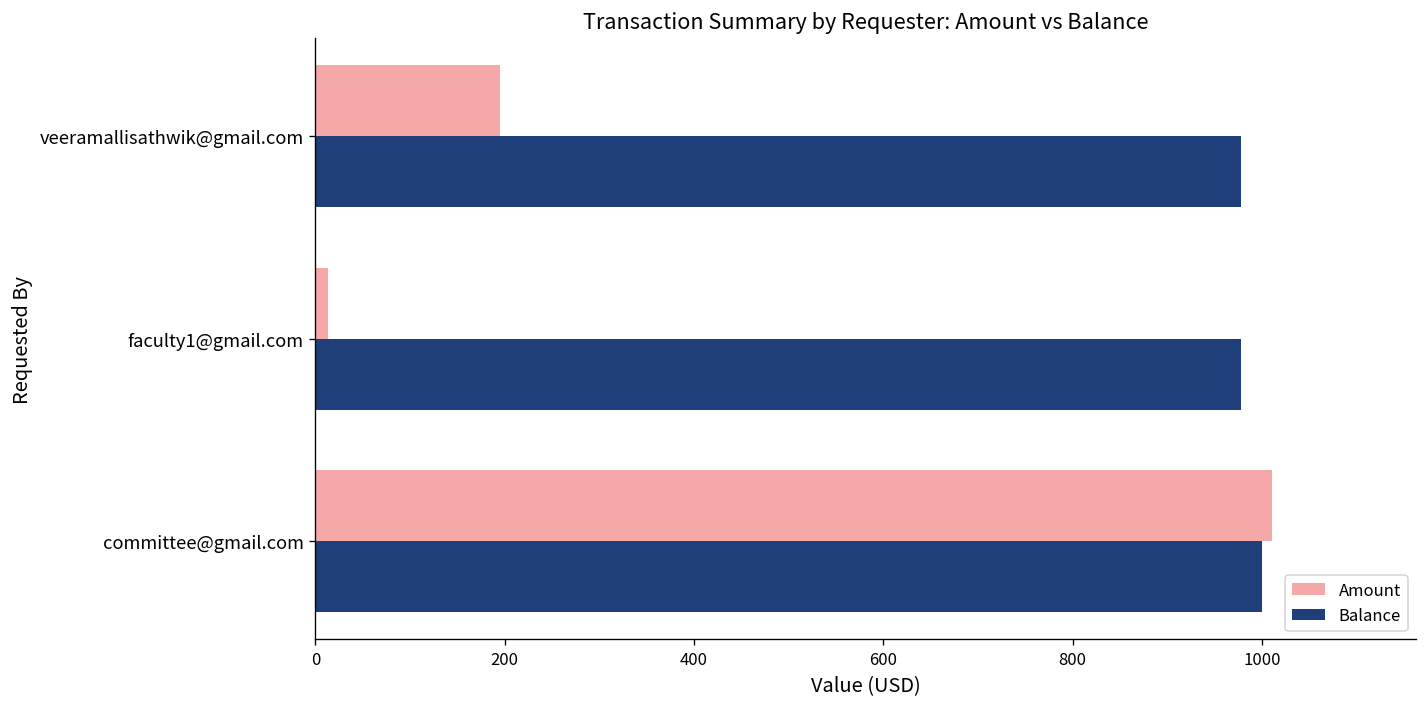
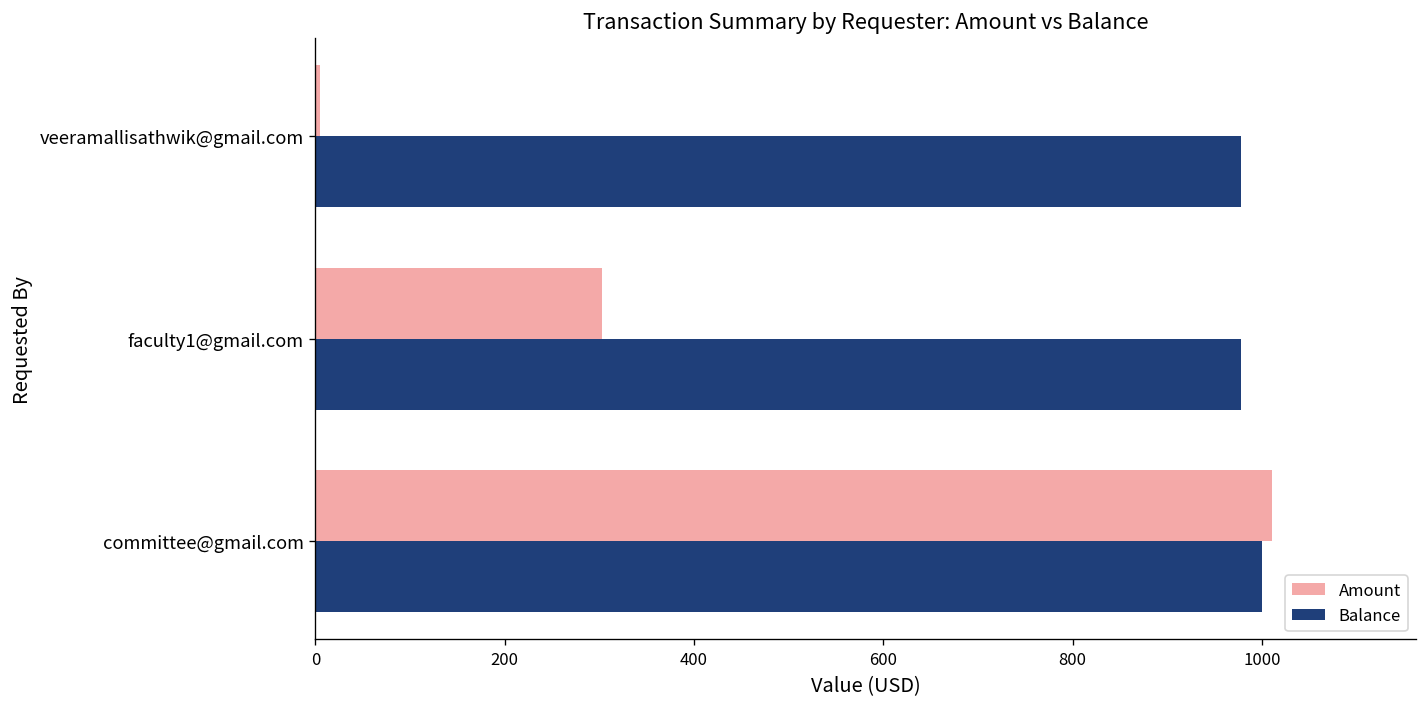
  {
    "Amount": {
-     "veeramallisathwik@gmail.com": 190,
-     "faculty1@gmail.com": 10,
+     "veeramallisathwik@gmail.com": 10,
+     "faculty1@gmail.com": 300,
      "committee@gmail.com": 1010
    },
    "Balance": {
      "veeramallisathwik@gmail.com": 980,
      "faculty1@gmail.com": 980,
      "committee@gmail.com": 1000
    }
  }
